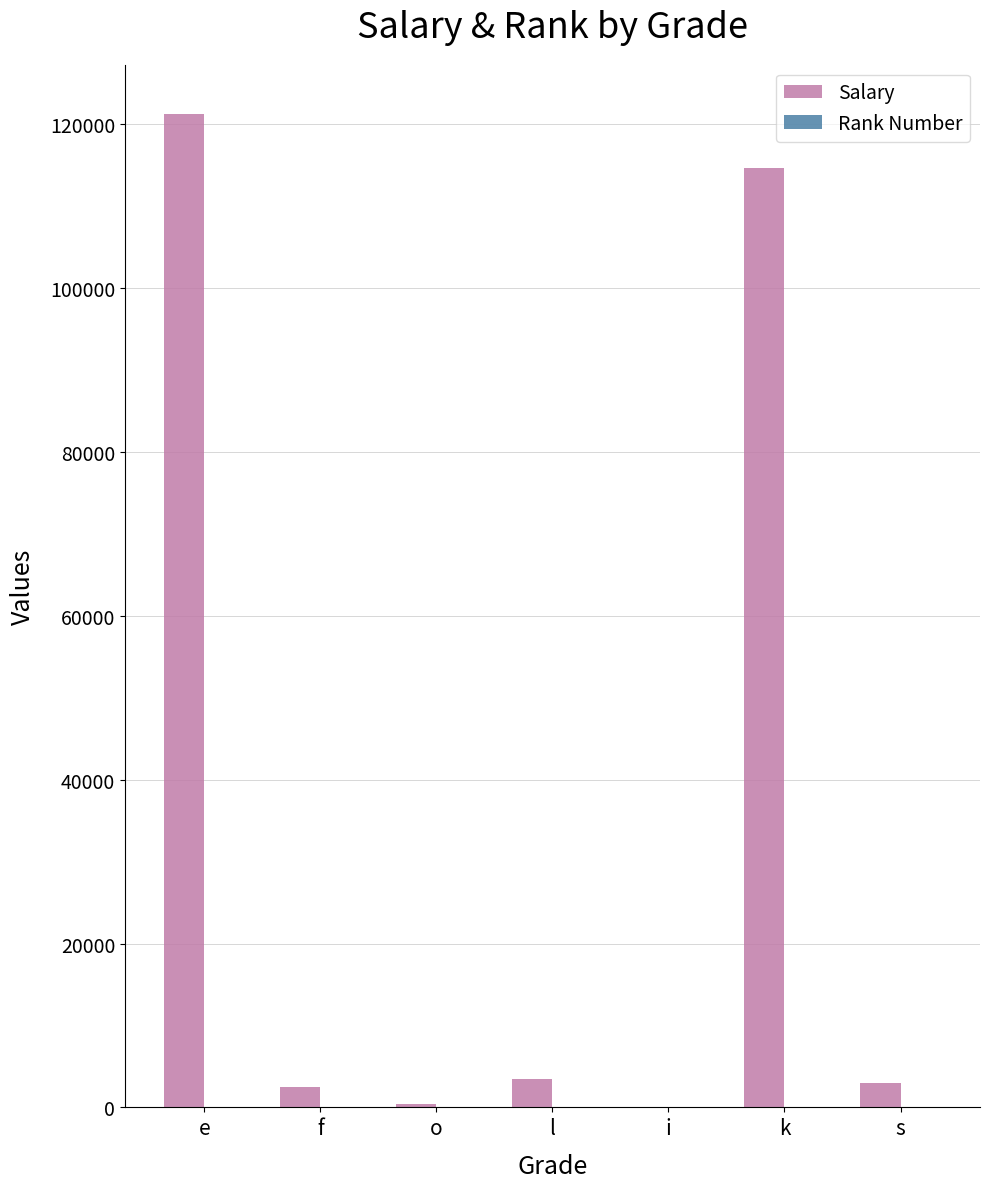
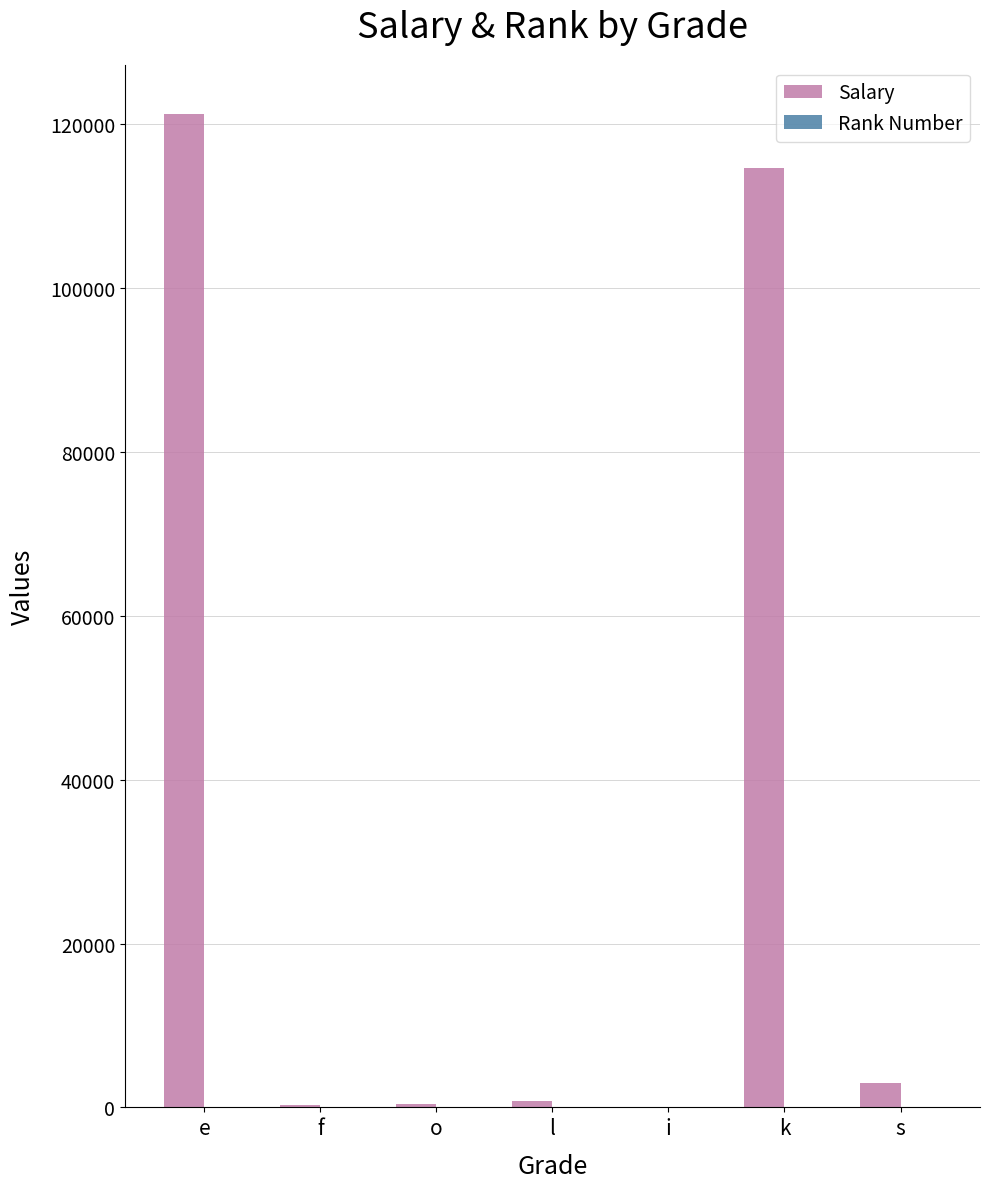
  {
    "Salary": {
      "e": 121000,
-     "f": 3000,
+     "f": 0,
      "o": 0,
-     "l": 3000,
+     "l": 1000,
      "k": 115000,
      "s": 3000
    }
  }
